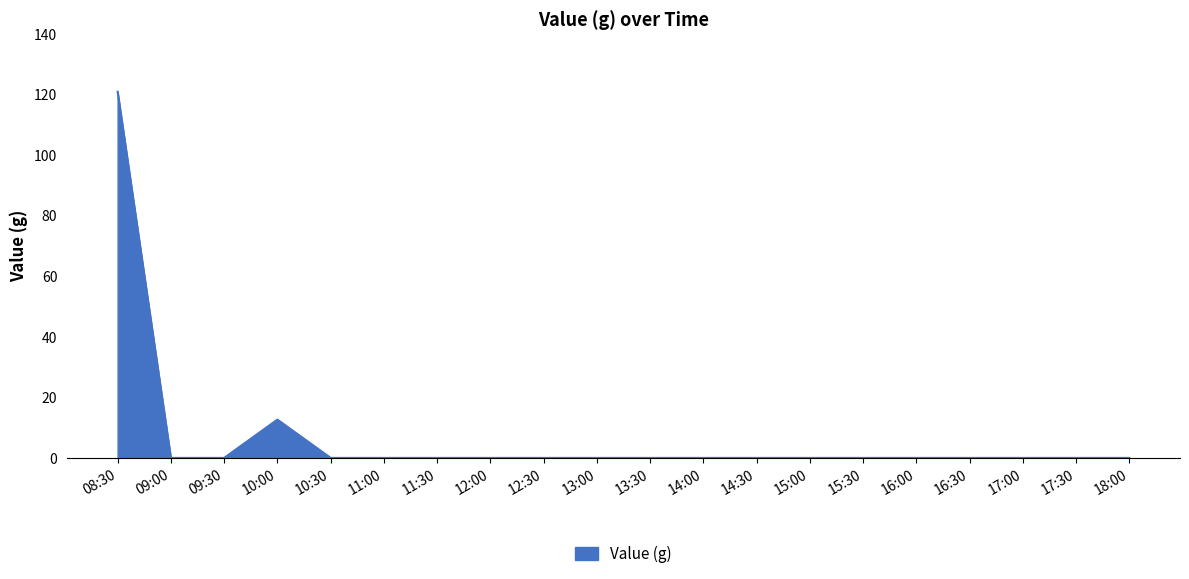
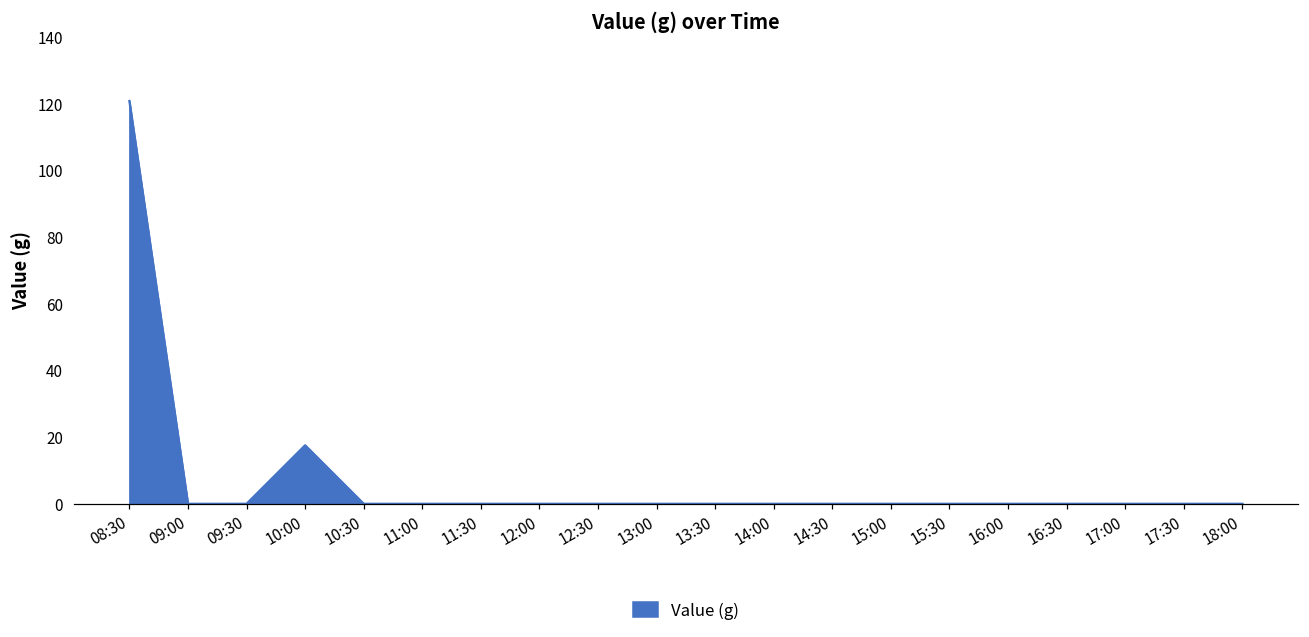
  {
    "08:30": 121,
    "09:00": 0,
    "09:30": 0,
-   "10:00": 13,
+   "10:00": 18,
    "10:30": 0,
    "11:00": 0,
    "11:30": 0,
    "12:00": 0,
    "12:30": 0,
    "13:00": 0,
    "13:30": 0,
    "14:00": 0,
    "14:30": 0,
    "15:00": 0,
    "15:30": 0,
    "16:00": 0,
    "16:30": 0,
    "17:00": 0,
    "17:30": 0,
    "18:00": 0
  }
